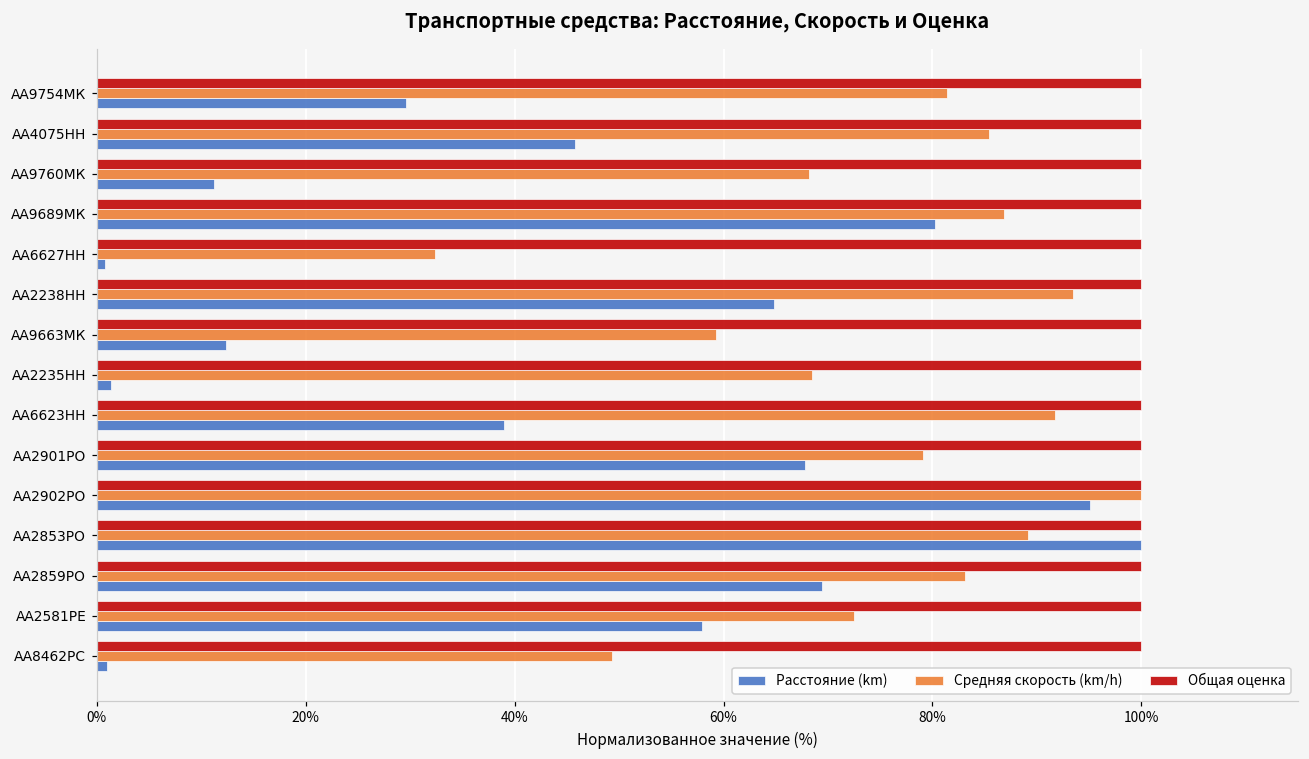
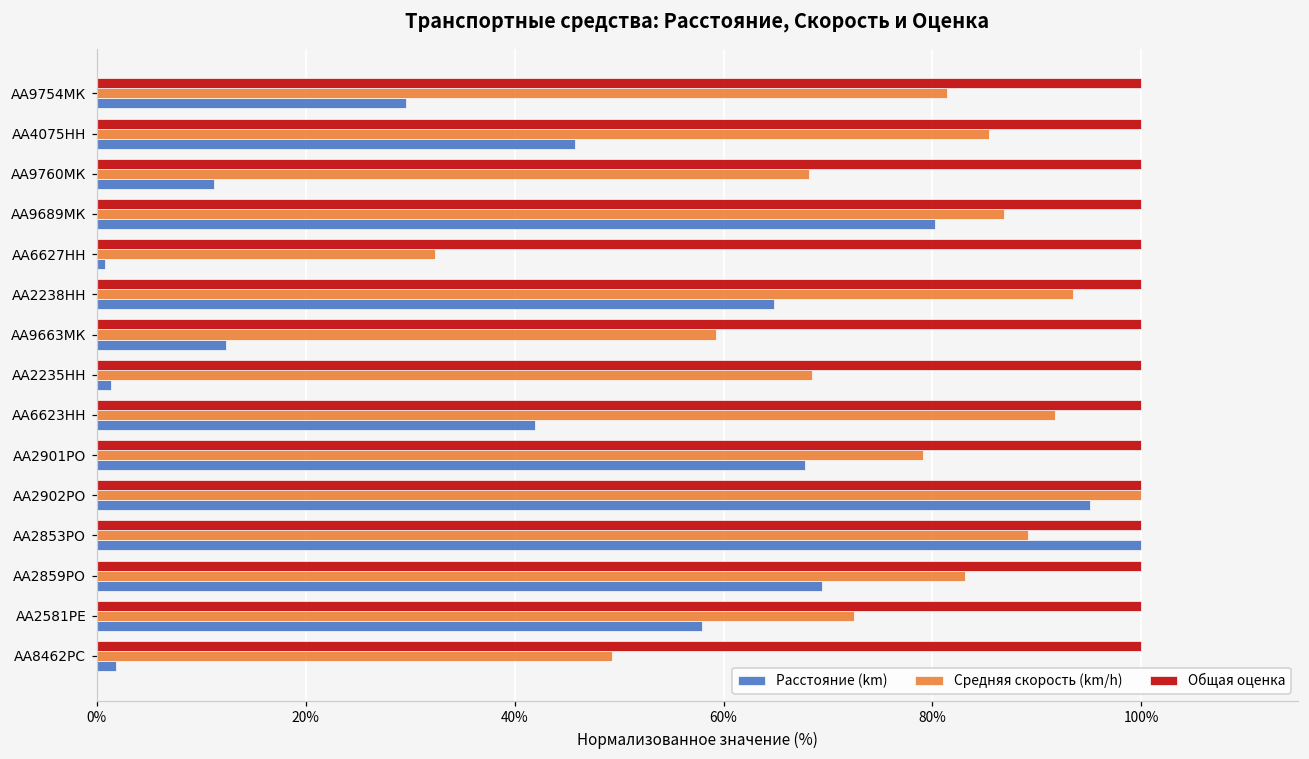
  {
    "Расстояние (km)": {
      "АА9754МК": "30%",
      "АА4075НН": "46%",
      "АА9760МК": "11%",
      "АА9689МК": "80%",
      "АА6627НН": "1%",
      "АА2238НH": "65%",
      "АА9663МК": "12%",
      "АА2235НН": "1%",
-     "АА6623НН": "39%",
+     "АА6623НН": "42%",
      "AA2901PO": "68%",
      "AA2902PO": "95%",
      "АА2853РО": "100%",
      "АА2859РО": "69%",
      "АА2581РЕ": "58%",
-     "AA8462PC": "1%"
+     "AA8462PC": "2%"
    },
    "Средняя скорость (km/h)": {
      "АА9754МК": "81%",
      "АА4075НН": "85%",
      "АА9760МК": "68%",
      "АА9689МК": "87%",
      "АА6627НН": "32%",
      "АА2238НH": "93%",
      "АА9663МК": "59%",
      "АА2235НН": "68%",
      "АА6623НН": "92%",
      "AA2901PO": "79%",
      "AA2902PO": "100%",
      "АА2853РО": "89%",
      "АА2859РО": "83%",
      "АА2581РЕ": "72%",
      "AA8462PC": "49%"
    },
    "Общая оценка": {
      "АА9754МК": "100%",
      "АА4075НН": "100%",
      "АА9760МК": "100%",
      "АА9689МК": "100%",
      "АА6627НН": "100%",
      "АА2238НH": "100%",
      "АА9663МК": "100%",
      "АА2235НН": "100%",
      "АА6623НН": "100%",
      "AA2901PO": "100%",
      "AA2902PO": "100%",
      "АА2853РО": "100%",
      "АА2859РО": "100%",
      "АА2581РЕ": "100%",
      "AA8462PC": "100%"
    }
  }
